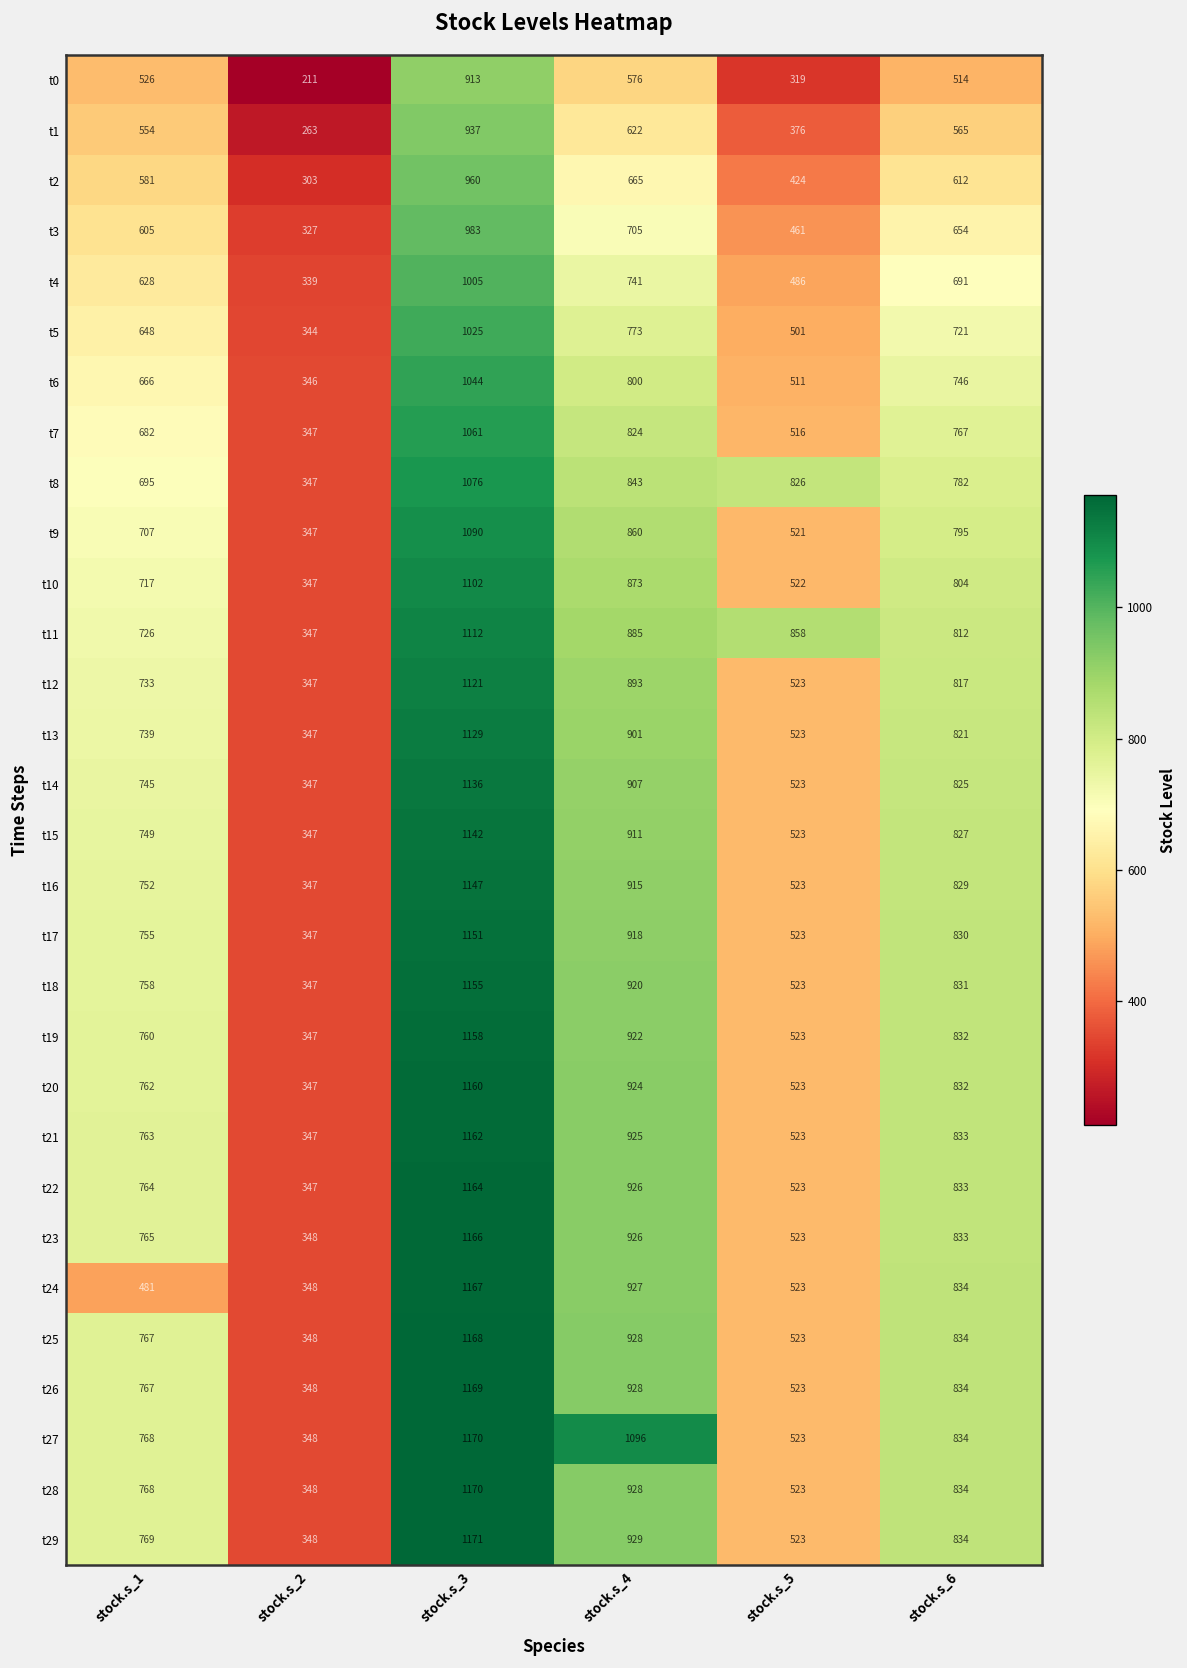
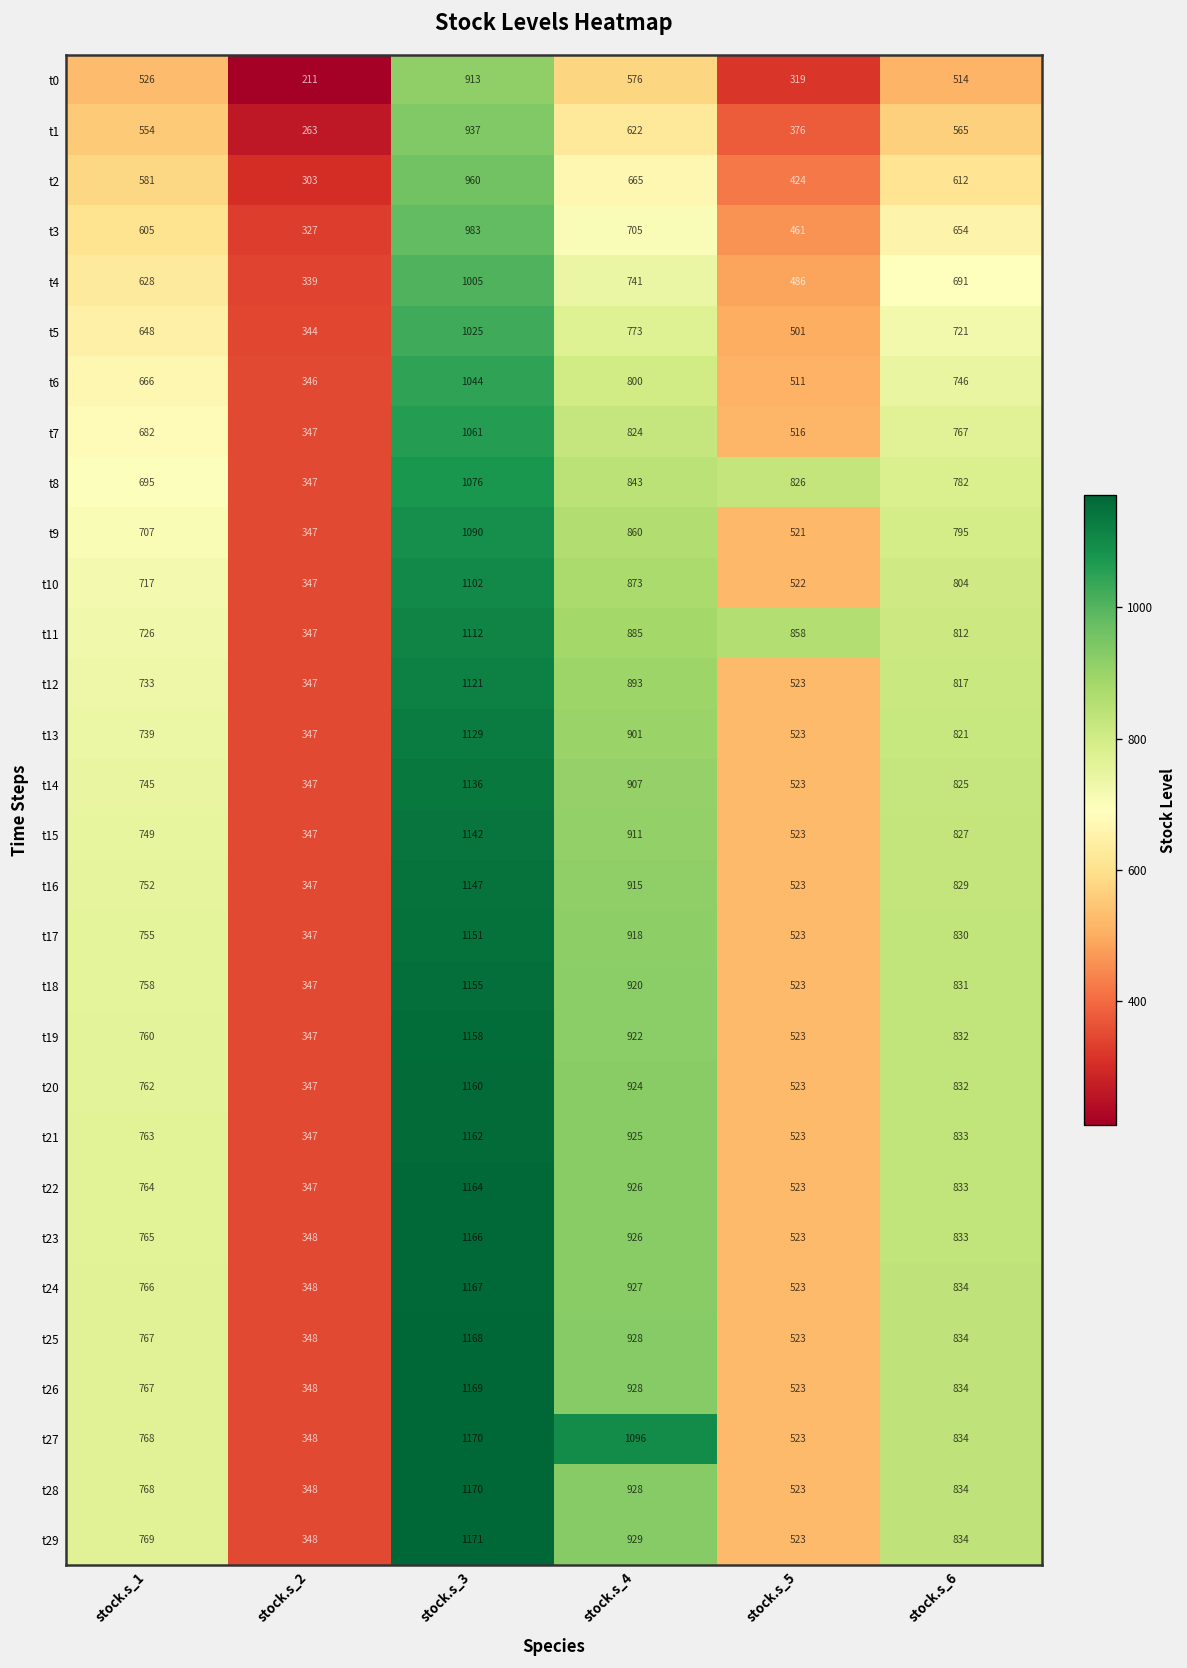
  {
    "t0": {
      "stock.s_1": 526,
      "stock.s_2": 211,
      "stock.s_3": 913,
      "stock.s_4": 576,
      "stock.s_5": 319,
      "stock.s_6": 514
    },
    "t1": {
      "stock.s_1": 554,
      "stock.s_2": 263,
      "stock.s_3": 937,
      "stock.s_4": 622,
      "stock.s_5": 376,
      "stock.s_6": 565
    },
    "t2": {
      "stock.s_1": 581,
      "stock.s_2": 303,
      "stock.s_3": 960,
      "stock.s_4": 665,
      "stock.s_5": 424,
      "stock.s_6": 612
    },
    "t3": {
      "stock.s_1": 605,
      "stock.s_2": 327,
      "stock.s_3": 983,
      "stock.s_4": 705,
      "stock.s_5": 461,
      "stock.s_6": 654
    },
    "t4": {
      "stock.s_1": 628,
      "stock.s_2": 339,
      "stock.s_3": 1005,
      "stock.s_4": 741,
      "stock.s_5": 486,
      "stock.s_6": 691
    },
    "t5": {
      "stock.s_1": 648,
      "stock.s_2": 344,
      "stock.s_3": 1025,
      "stock.s_4": 773,
      "stock.s_5": 501,
      "stock.s_6": 721
    },
    "t6": {
      "stock.s_1": 666,
      "stock.s_2": 346,
      "stock.s_3": 1044,
      "stock.s_4": 800,
      "stock.s_5": 511,
      "stock.s_6": 746
    },
    "t7": {
      "stock.s_1": 682,
      "stock.s_2": 347,
      "stock.s_3": 1061,
      "stock.s_4": 824,
      "stock.s_5": 516,
      "stock.s_6": 767
    },
    "t8": {
      "stock.s_1": 695,
      "stock.s_2": 347,
      "stock.s_3": 1076,
      "stock.s_4": 843,
      "stock.s_5": 826,
      "stock.s_6": 782
    },
    "t9": {
      "stock.s_1": 707,
      "stock.s_2": 347,
      "stock.s_3": 1090,
      "stock.s_4": 860,
      "stock.s_5": 521,
      "stock.s_6": 795
    },
    "t10": {
      "stock.s_1": 717,
      "stock.s_2": 347,
      "stock.s_3": 1102,
      "stock.s_4": 873,
      "stock.s_5": 522,
      "stock.s_6": 804
    },
    "t11": {
      "stock.s_1": 726,
      "stock.s_2": 347,
      "stock.s_3": 1112,
      "stock.s_4": 885,
      "stock.s_5": 858,
      "stock.s_6": 812
    },
    "t12": {
      "stock.s_1": 733,
      "stock.s_2": 347,
      "stock.s_3": 1121,
      "stock.s_4": 893,
      "stock.s_5": 523,
      "stock.s_6": 817
    },
    "t13": {
      "stock.s_1": 739,
      "stock.s_2": 347,
      "stock.s_3": 1129,
      "stock.s_4": 901,
      "stock.s_5": 523,
      "stock.s_6": 821
    },
    "t14": {
      "stock.s_1": 745,
      "stock.s_2": 347,
      "stock.s_3": 1136,
      "stock.s_4": 907,
      "stock.s_5": 523,
      "stock.s_6": 825
    },
    "t15": {
      "stock.s_1": 749,
      "stock.s_2": 347,
      "stock.s_3": 1142,
      "stock.s_4": 911,
      "stock.s_5": 523,
      "stock.s_6": 827
    },
    "t16": {
      "stock.s_1": 752,
      "stock.s_2": 347,
      "stock.s_3": 1147,
      "stock.s_4": 915,
      "stock.s_5": 523,
      "stock.s_6": 829
    },
    "t17": {
      "stock.s_1": 755,
      "stock.s_2": 347,
      "stock.s_3": 1151,
      "stock.s_4": 918,
      "stock.s_5": 523,
      "stock.s_6": 830
    },
    "t18": {
      "stock.s_1": 758,
      "stock.s_2": 347,
      "stock.s_3": 1155,
      "stock.s_4": 920,
      "stock.s_5": 523,
      "stock.s_6": 831
    },
    "t19": {
      "stock.s_1": 760,
      "stock.s_2": 347,
      "stock.s_3": 1158,
      "stock.s_4": 922,
      "stock.s_5": 523,
      "stock.s_6": 832
    },
    "t20": {
      "stock.s_1": 762,
      "stock.s_2": 347,
      "stock.s_3": 1160,
      "stock.s_4": 924,
      "stock.s_5": 523,
      "stock.s_6": 832
    },
    "t21": {
      "stock.s_1": 763,
      "stock.s_2": 347,
      "stock.s_3": 1162,
      "stock.s_4": 925,
      "stock.s_5": 523,
      "stock.s_6": 833
    },
    "t22": {
      "stock.s_1": 764,
      "stock.s_2": 347,
      "stock.s_3": 1164,
      "stock.s_4": 926,
      "stock.s_5": 523,
      "stock.s_6": 833
    },
    "t23": {
      "stock.s_1": 765,
      "stock.s_2": 348,
      "stock.s_3": 1166,
      "stock.s_4": 926,
      "stock.s_5": 523,
      "stock.s_6": 833
    },
    "t24": {
-     "stock.s_1": 481,
+     "stock.s_1": 766,
      "stock.s_2": 348,
      "stock.s_3": 1167,
      "stock.s_4": 927,
      "stock.s_5": 523,
      "stock.s_6": 834
    },
    "t25": {
      "stock.s_1": 767,
      "stock.s_2": 348,
      "stock.s_3": 1168,
      "stock.s_4": 928,
      "stock.s_5": 523,
      "stock.s_6": 834
    },
    "t26": {
      "stock.s_1": 767,
      "stock.s_2": 348,
      "stock.s_3": 1169,
      "stock.s_4": 928,
      "stock.s_5": 523,
      "stock.s_6": 834
    },
    "t27": {
      "stock.s_1": 768,
      "stock.s_2": 348,
      "stock.s_3": 1170,
      "stock.s_4": 1096,
      "stock.s_5": 523,
      "stock.s_6": 834
    },
    "t28": {
      "stock.s_1": 768,
      "stock.s_2": 348,
      "stock.s_3": 1170,
      "stock.s_4": 928,
      "stock.s_5": 523,
      "stock.s_6": 834
    },
    "t29": {
      "stock.s_1": 769,
      "stock.s_2": 348,
      "stock.s_3": 1171,
      "stock.s_4": 929,
      "stock.s_5": 523,
      "stock.s_6": 834
    }
  }
